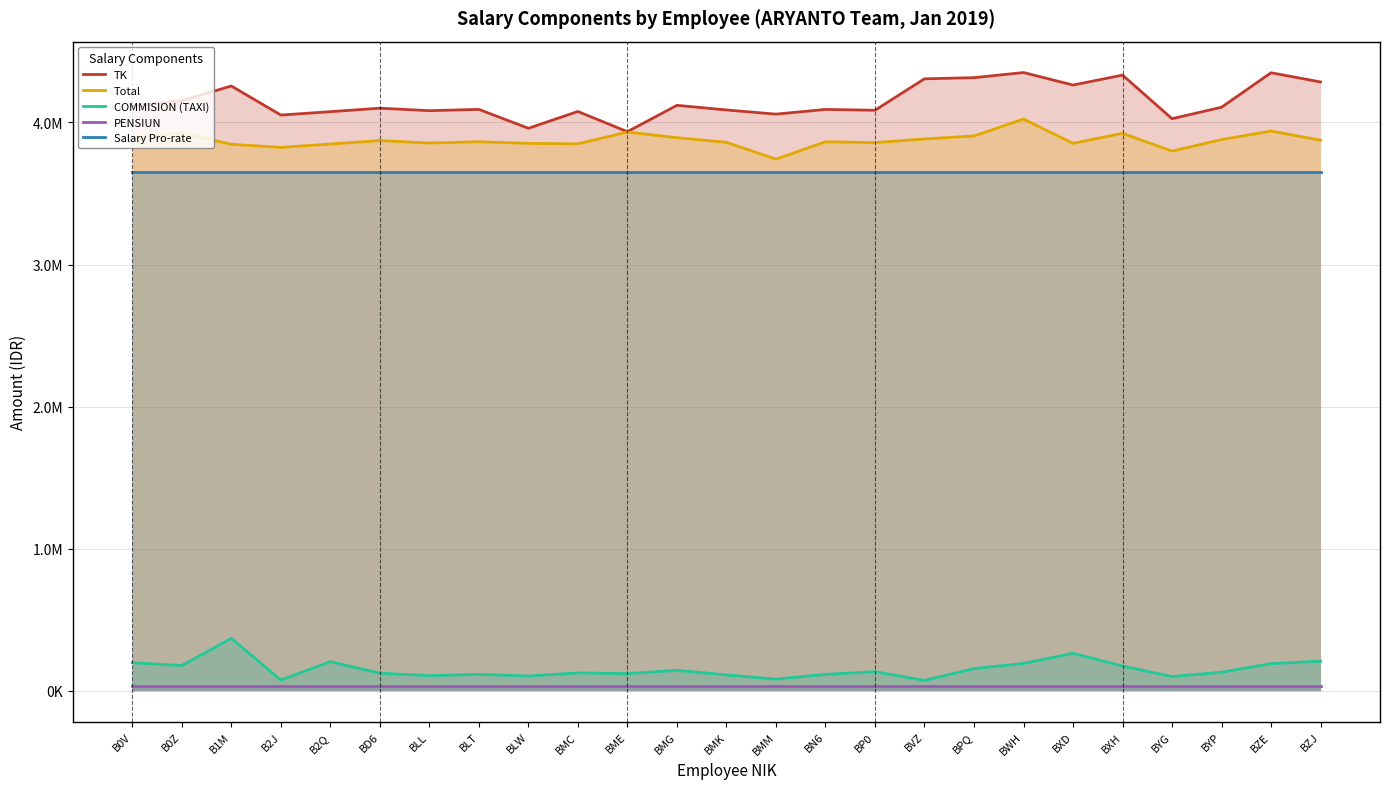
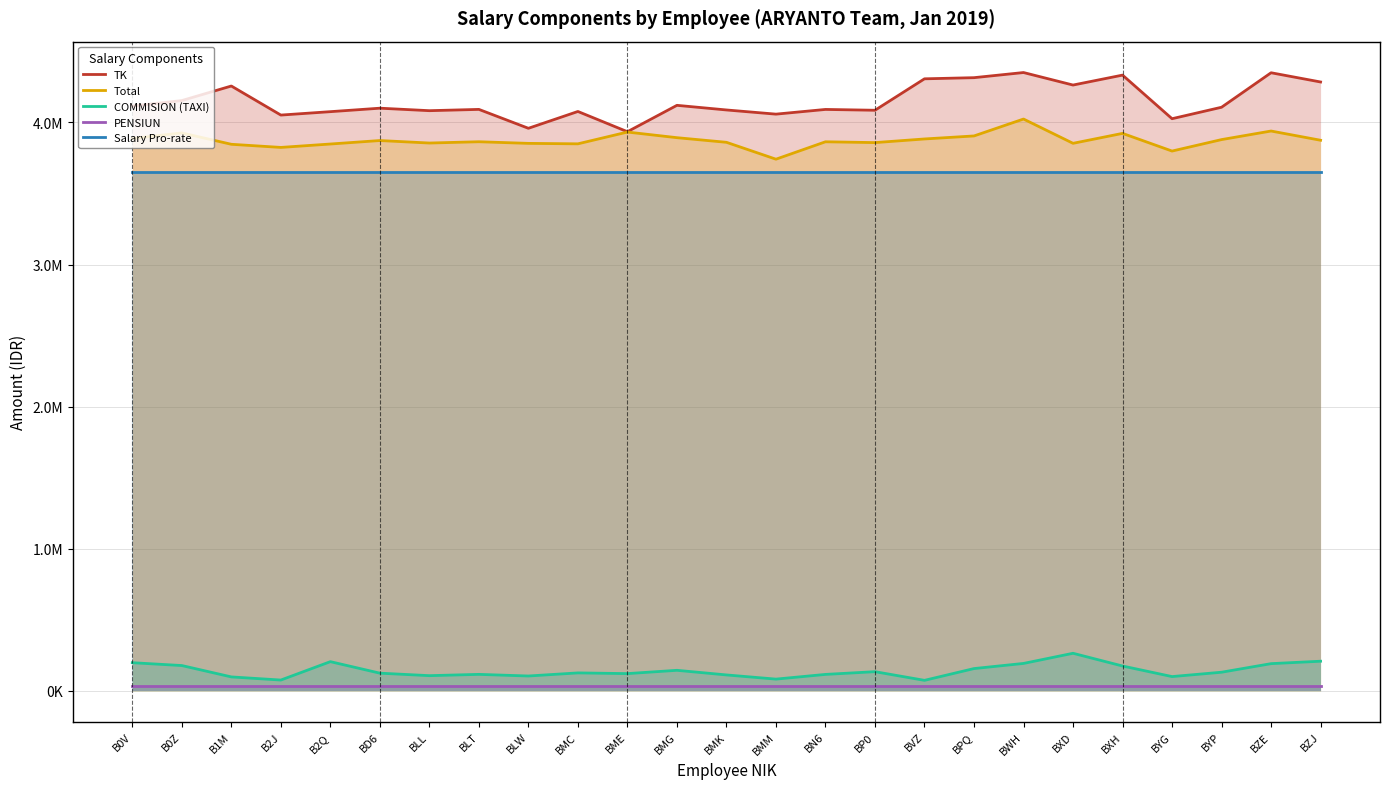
  {
    "TK": {
      "B1M": 4260000,
      "B2J": 4050000,
      "B2Q": 4080000,
      "BD6": 4100000,
      "BLL": 4080000,
      "BLT": 4090000,
      "BLW": 3960000,
      "BMC": 4080000,
      "BMG": 4120000,
      "BMK": 4090000,
      "BMM": 4060000,
      "BN6": 4090000,
      "BP0": 4090000,
      "BVZ": 4310000,
      "BPQ": 4320000,
      "BWH": 4350000,
      "BXD": 4260000,
      "BXH": 4330000,
      "BYG": 4030000,
      "BYP": 4110000,
      "BZE": 4350000,
      "BZJ": 4280000
    },
    "Total": {
      "B1M": 3850000,
      "B2J": 3820000,
      "B2Q": 3850000,
      "BD6": 3870000,
      "BLL": 3860000,
      "BLT": 3860000,
      "BLW": 3850000,
      "BMC": 3850000,
      "BMG": 3890000,
      "BMK": 3860000,
      "BMM": 3740000,
      "BN6": 3860000,
      "BP0": 3860000,
      "BVZ": 3880000,
      "BPQ": 3900000,
      "BWH": 4020000,
      "BXD": 3850000,
      "BXH": 3920000,
      "BYG": 3800000,
      "BYP": 3880000,
      "BZE": 3940000,
      "BZJ": 3870000
    },
    "COMMISION (TAXI)": {
      "B0V": 200000,
      "B0Z": 180000,
-     "B1M": 370000,
+     "B1M": 100000,
      "B2J": 80000,
      "B2Q": 210000,
      "BD6": 120000,
      "BLL": 110000,
      "BLT": 120000,
      "BLW": 100000,
      "BMC": 130000,
      "BME": 120000,
      "BMG": 140000,
      "BMK": 110000,
      "BMM": 80000,
      "BN6": 120000,
      "BP0": 140000,
      "BVZ": 70000,
      "BPQ": 160000,
      "BWH": 190000,
      "BXD": 260000,
      "BXH": 170000,
      "BYG": 100000,
      "BYP": 130000,
      "BZE": 190000,
      "BZJ": 210000
    },
    "PENSIUN": {
      "B0V": 40000,
      "B0Z": 40000,
      "B1M": 40000,
      "B2J": 40000,
      "B2Q": 40000,
      "BD6": 40000,
      "BLL": 40000,
      "BLT": 40000,
      "BLW": 40000,
      "BMC": 40000,
      "BME": 40000,
      "BMG": 40000,
      "BMK": 40000,
      "BMM": 40000,
      "BN6": 40000,
      "BP0": 40000,
      "BVZ": 40000,
      "BPQ": 40000,
      "BWH": 40000,
      "BXD": 40000,
      "BXH": 40000,
      "BYG": 40000,
      "BYP": 40000,
      "BZE": 40000,
      "BZJ": 40000
    },
    "Salary Pro-rate": {
      "B0V": 3650000,
      "B0Z": 3650000,
      "B1M": 3650000,
      "B2J": 3650000,
      "B2Q": 3650000,
      "BD6": 3650000,
      "BLL": 3650000,
      "BLT": 3650000,
      "BLW": 3650000,
      "BMC": 3650000,
      "BME": 3650000,
      "BMG": 3650000,
      "BMK": 3650000,
      "BMM": 3650000,
      "BN6": 3650000,
      "BP0": 3650000,
      "BVZ": 3650000,
      "BPQ": 3650000,
      "BWH": 3650000,
      "BXD": 3650000,
      "BXH": 3650000,
      "BYG": 3650000,
      "BYP": 3650000,
      "BZE": 3650000,
      "BZJ": 3650000
    }
  }
